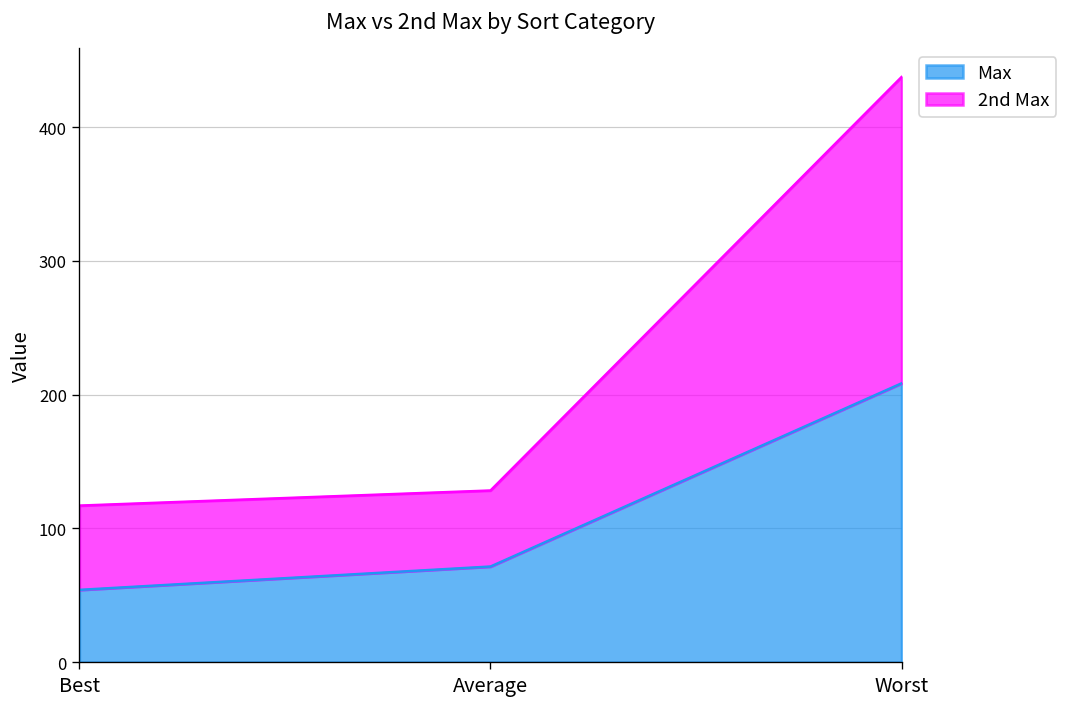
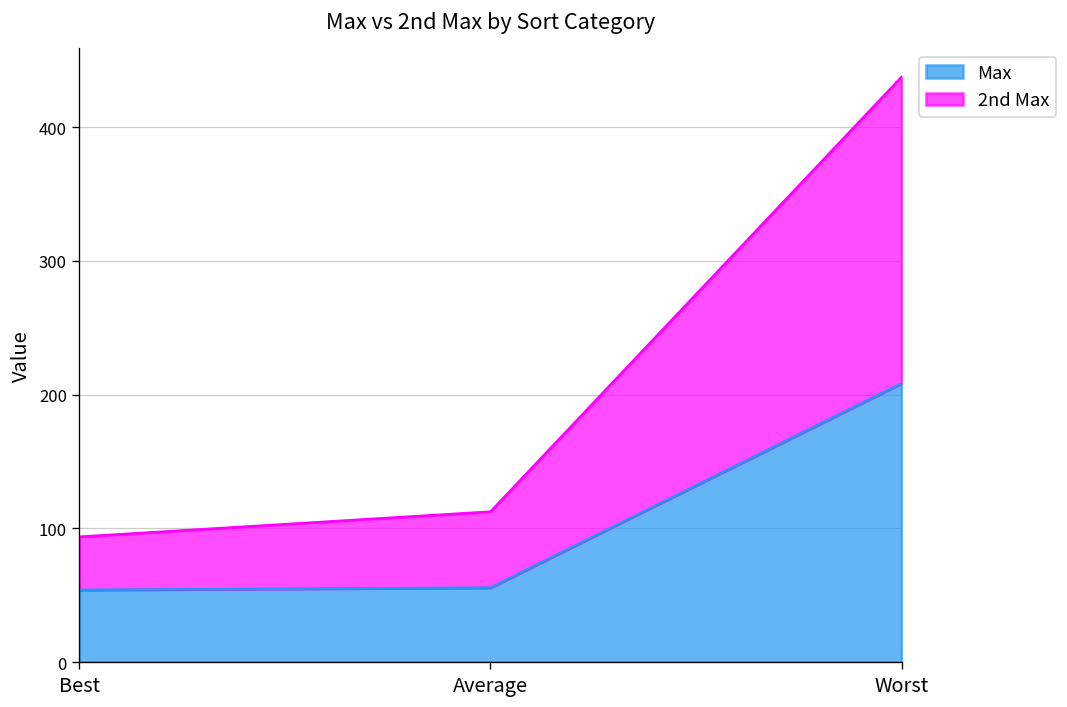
  {
    "Max": {
      "Best": 54,
-     "Average": 71,
+     "Average": 56,
      "Worst": 208
    },
    "2nd Max": {
-     "Best": 63,
+     "Best": 40,
      "Average": 57,
      "Worst": 229
    }
  }
